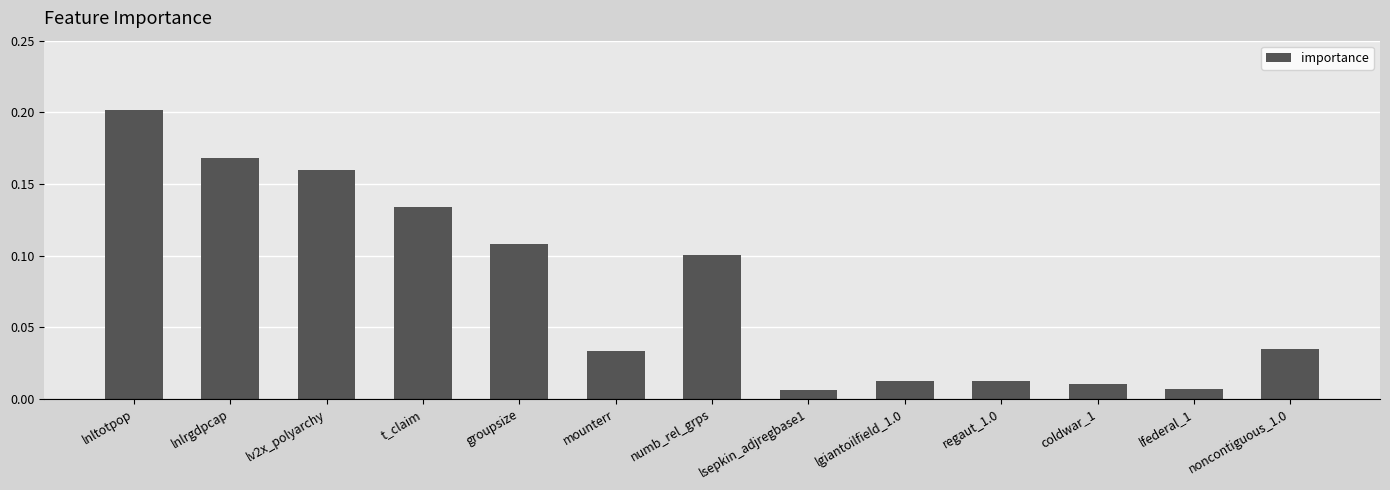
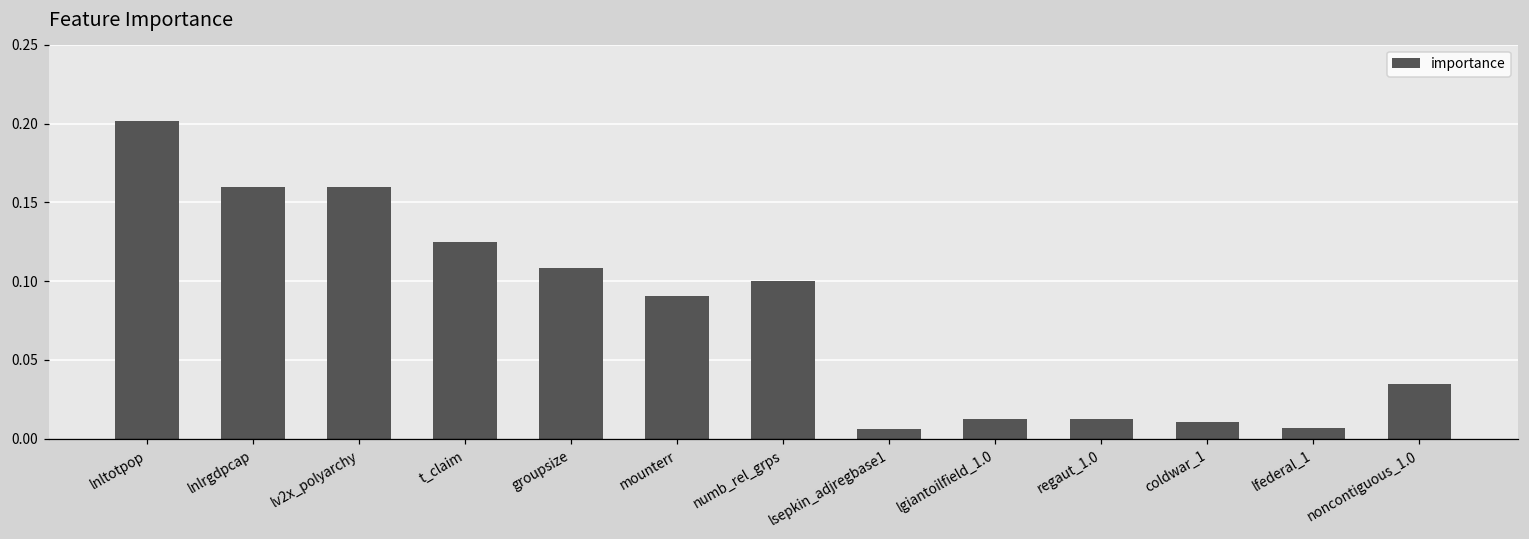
  {
    "lnltotpop": 0.202,
-   "lnlrgdpcap": 0.168,
+   "lnlrgdpcap": 0.160,
    "lv2x_polyarchy": 0.160,
-   "t_claim": 0.134,
+   "t_claim": 0.125,
    "groupsize": 0.108,
-   "mounterr": 0.033,
+   "mounterr": 0.091,
    "numb_rel_grps": 0.100,
    "lsepkin_adjregbase1": 0.006,
    "lgiantoilfield_1.0": 0.013,
    "regaut_1.0": 0.012,
    "coldwar_1": 0.011,
    "lfederal_1": 0.007,
    "noncontiguous_1.0": 0.035
  }
